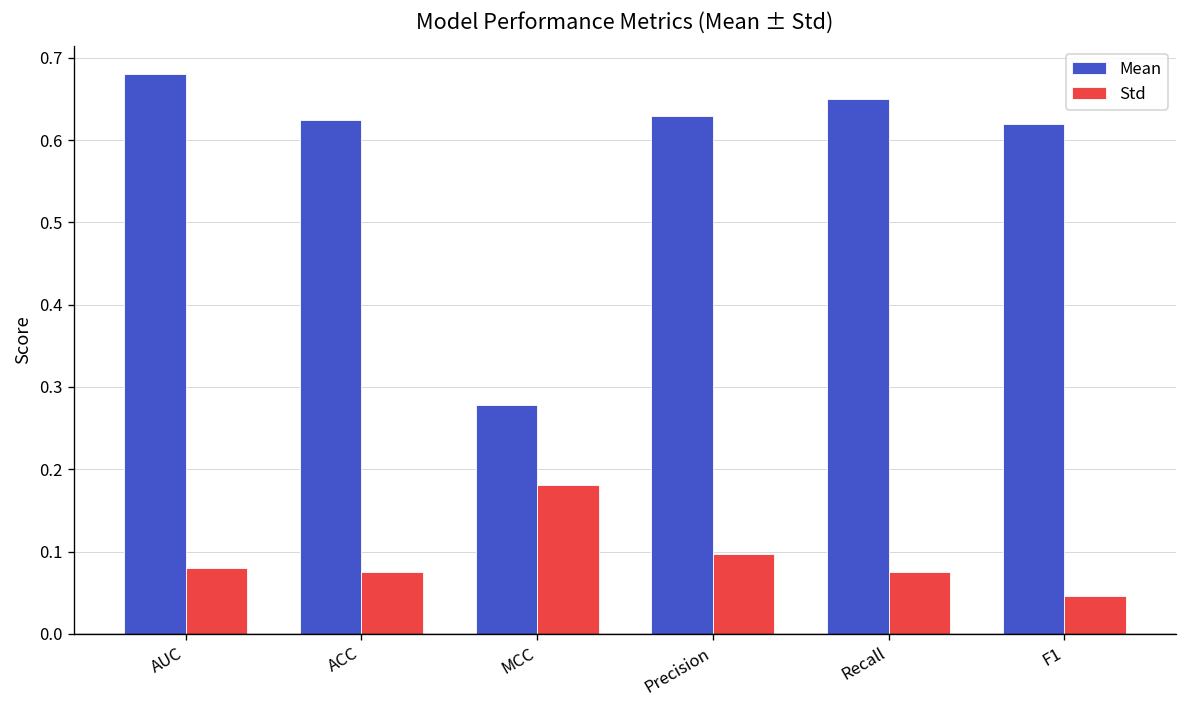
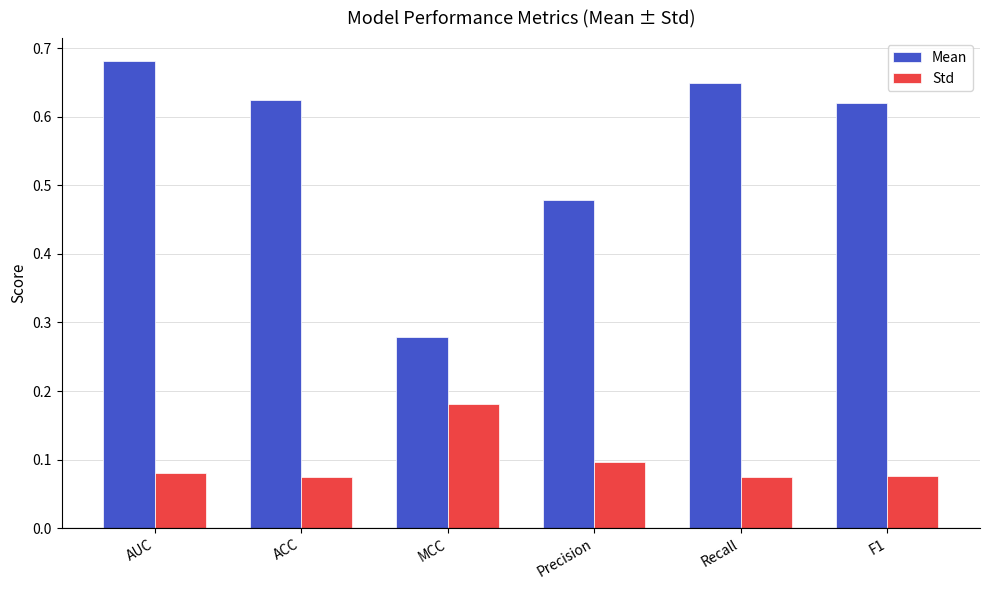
  {
    "Mean": {
      "AUC": 0.68,
      "ACC": 0.62,
      "MCC": 0.28,
-     "Precision": 0.63,
+     "Precision": 0.48,
      "Recall": 0.65,
      "F1": 0.62
    },
    "Std": {
      "AUC": 0.08,
      "ACC": 0.07,
      "MCC": 0.18,
      "Precision": 0.10,
      "Recall": 0.07,
-     "F1": 0.05
+     "F1": 0.08
    }
  }
